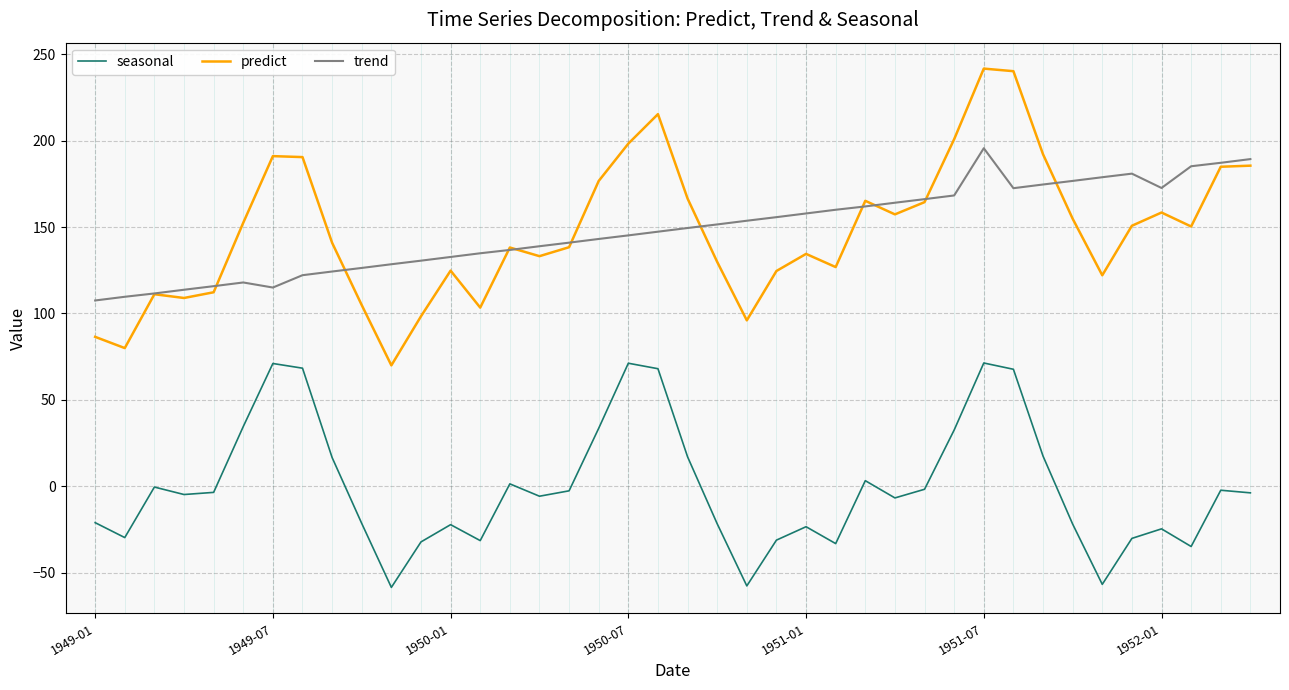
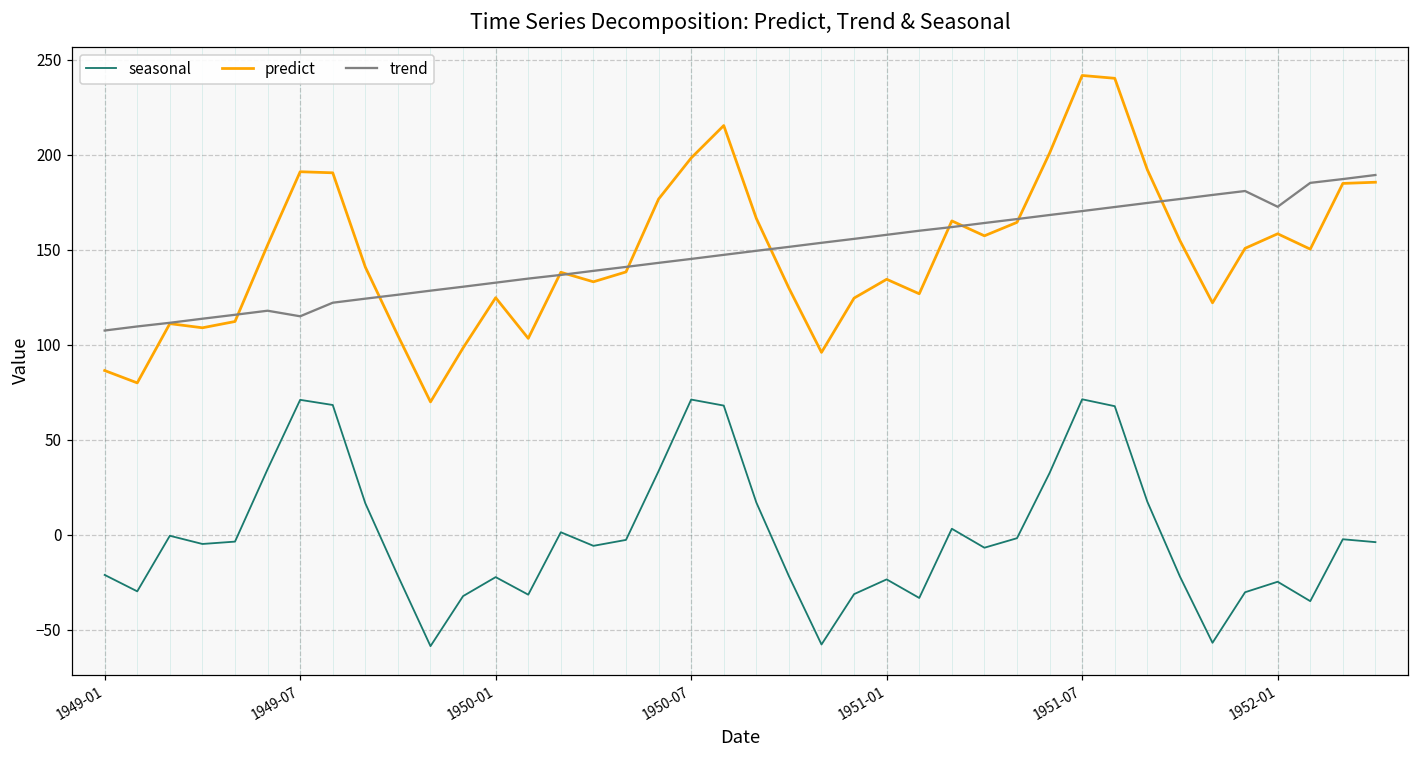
  {
    "seasonal": {
      "1949-01": -21,
      "1949-07": 71,
      "1950-01": -22,
      "1950-07": 71,
      "1951-01": -23,
      "1951-07": 71,
      "1952-01": -25
    },
    "predict": {
      "1949-01": 86,
      "1949-07": 191,
      "1950-01": 125,
      "1950-07": 198,
      "1951-01": 134,
      "1951-07": 242,
      "1952-01": 158
    },
    "trend": {
      "1949-01": 108,
      "1949-07": 115,
      "1950-01": 133,
      "1950-07": 145,
      "1951-01": 158,
-     "1951-07": 196,
+     "1951-07": 170,
      "1952-01": 173
    }
  }
